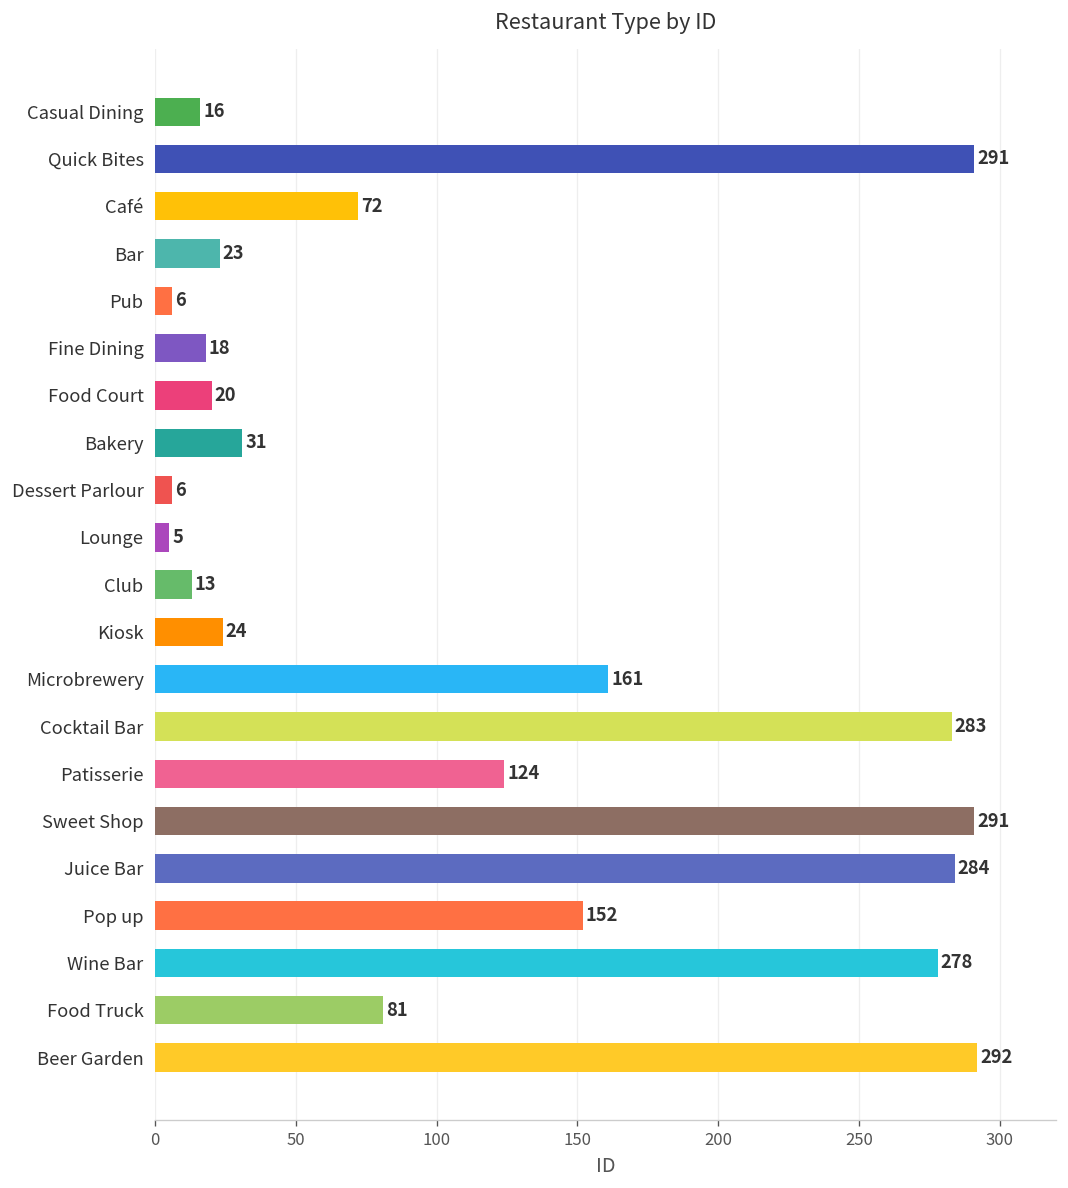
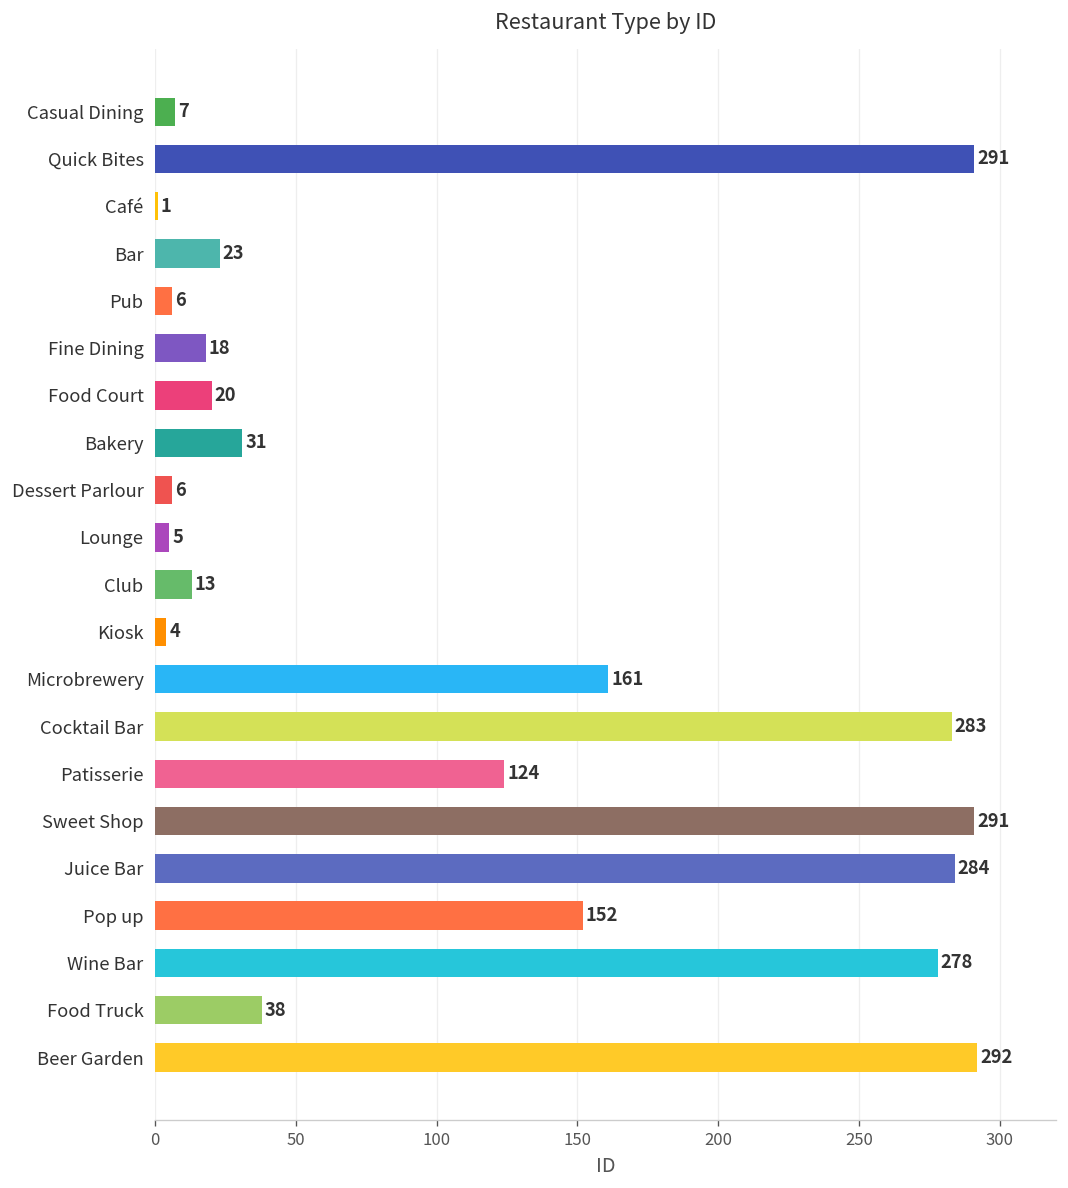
  {
-   "Casual Dining": 16,
+   "Casual Dining": 7,
    "Quick Bites": 291,
-   "Café": 72,
+   "Café": 1,
    "Bar": 23,
    "Pub": 6,
    "Fine Dining": 18,
    "Food Court": 20,
    "Bakery": 31,
    "Dessert Parlour": 6,
    "Lounge": 5,
    "Club": 13,
-   "Kiosk": 24,
+   "Kiosk": 4,
    "Microbrewery": 161,
    "Cocktail Bar": 283,
    "Patisserie": 124,
    "Sweet Shop": 291,
    "Juice Bar": 284,
    "Pop up": 152,
    "Wine Bar": 278,
-   "Food Truck": 81,
+   "Food Truck": 38,
    "Beer Garden": 292
  }
